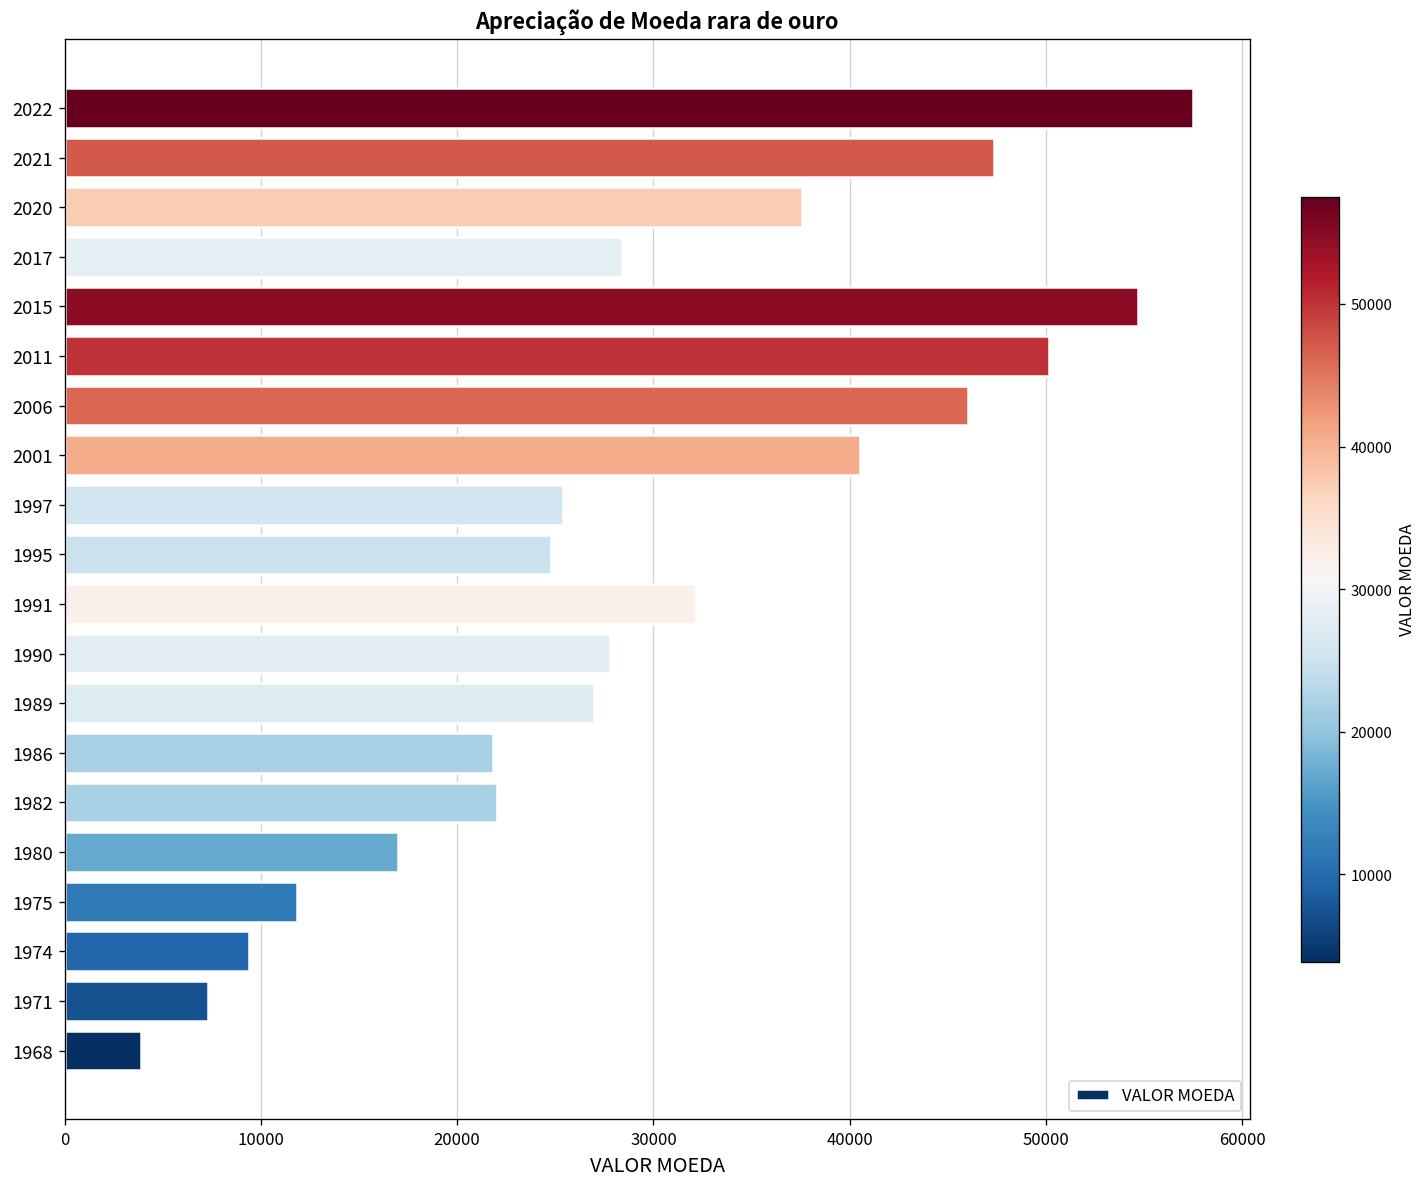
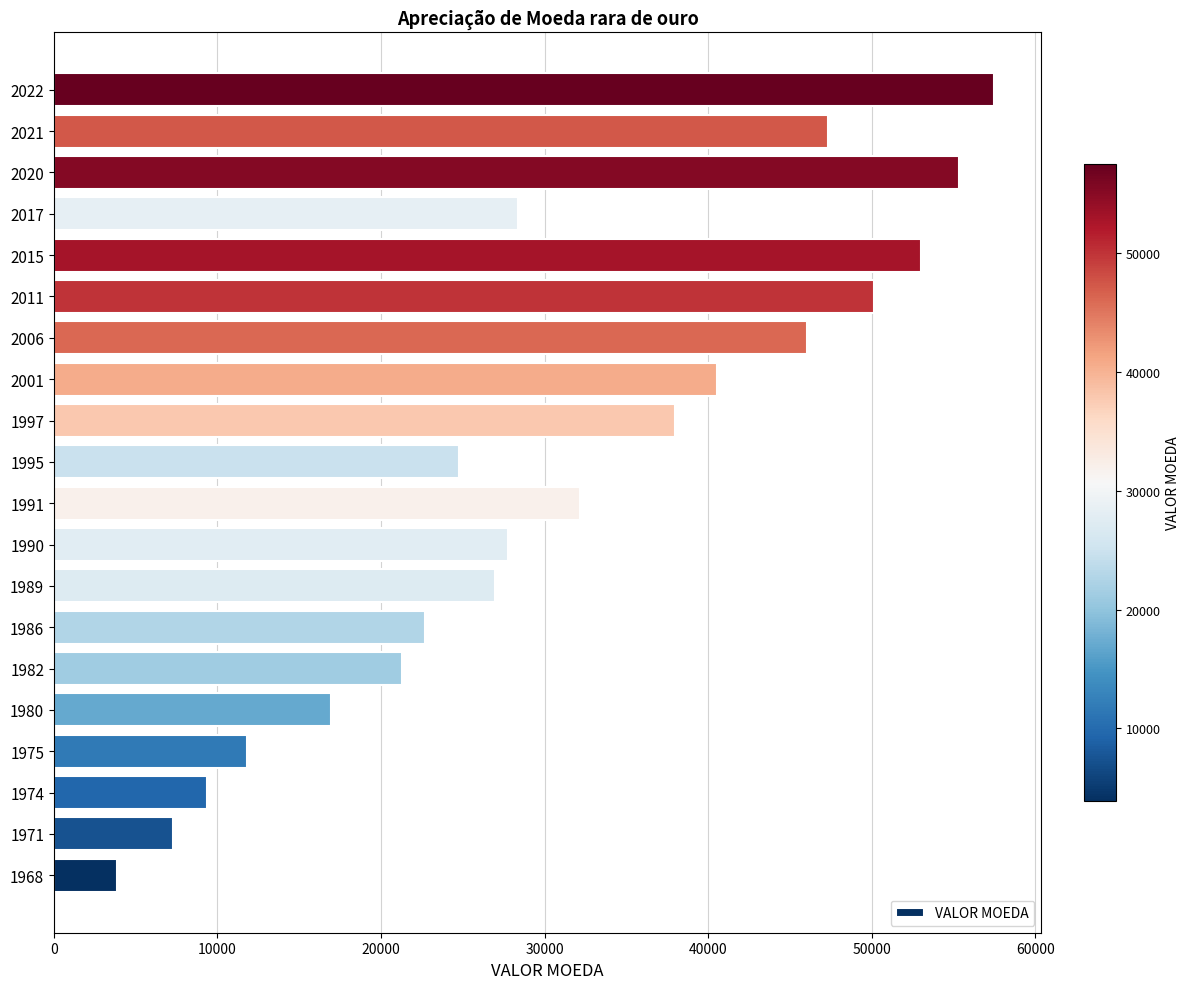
  {
    "2022": 57500,
    "2021": 47300,
-   "2020": 37600,
+   "2020": 55400,
    "2017": 28400,
-   "2015": 54700,
+   "2015": 53000,
    "2011": 50100,
    "2006": 46000,
    "2001": 40500,
-   "1997": 25400,
+   "1997": 38000,
    "1995": 24800,
    "1991": 32200,
    "1990": 27800,
    "1989": 27000,
-   "1986": 21800,
-   "1982": 22000,
+   "1986": 22700,
+   "1982": 21300,
    "1980": 17000,
    "1975": 11800,
    "1974": 9400,
    "1971": 7300,
    "1968": 3900
  }
